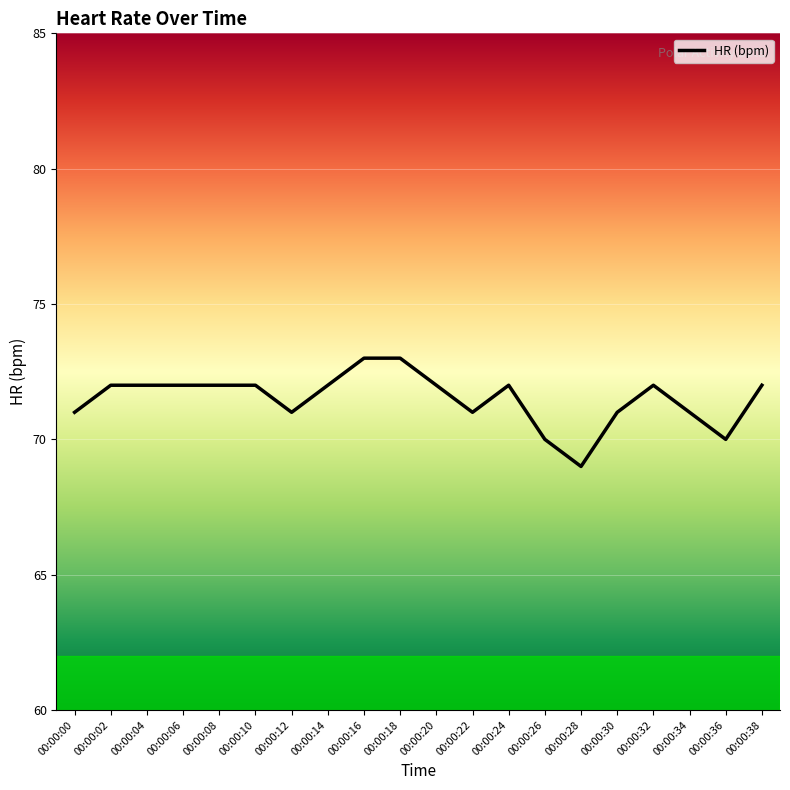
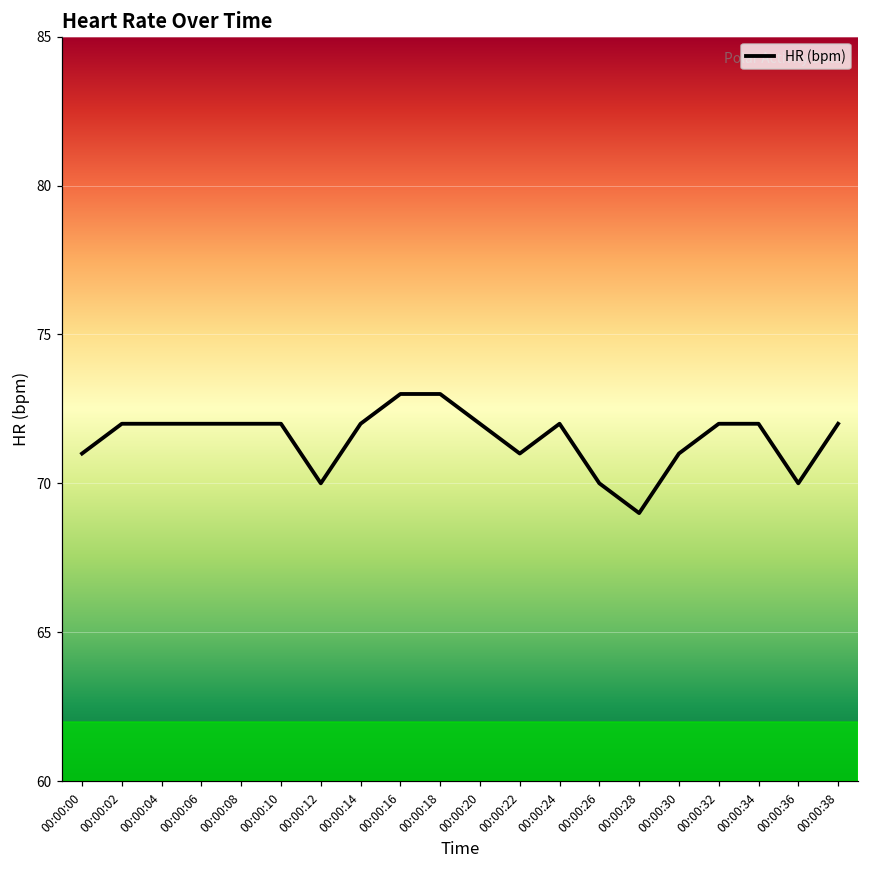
  {
    "00:00:00": 71,
    "00:00:02": 72,
    "00:00:04": 72,
    "00:00:06": 72,
    "00:00:08": 72,
    "00:00:10": 72,
-   "00:00:12": 71,
+   "00:00:12": 70,
    "00:00:14": 72,
    "00:00:16": 73,
    "00:00:18": 73,
    "00:00:20": 72,
    "00:00:22": 71,
    "00:00:24": 72,
    "00:00:26": 70,
    "00:00:28": 69,
    "00:00:30": 71,
    "00:00:32": 72,
-   "00:00:34": 71,
+   "00:00:34": 72,
    "00:00:36": 70,
    "00:00:38": 72
  }
